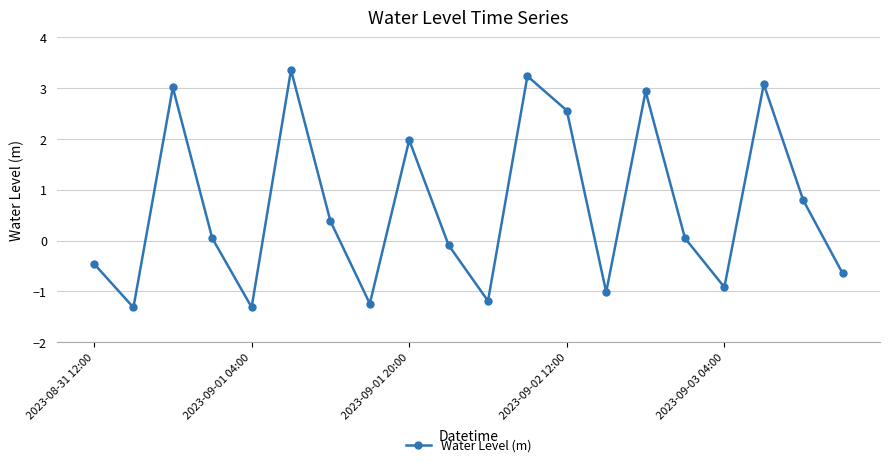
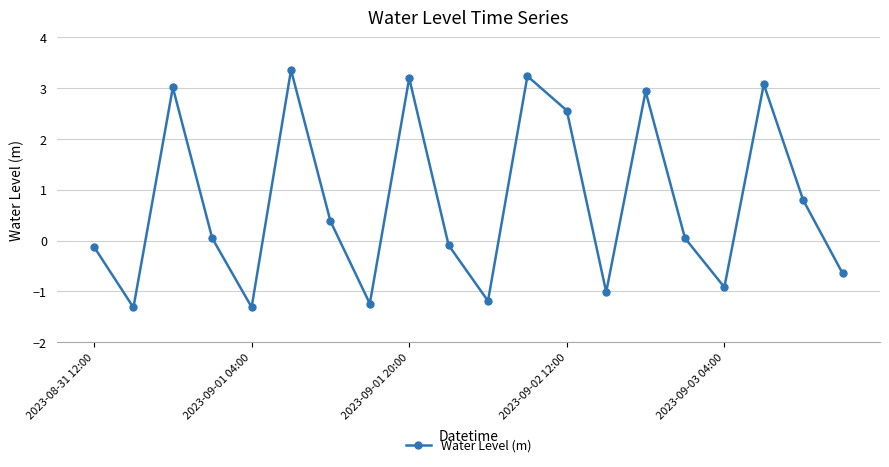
  {
-   "2023-08-31 12:00": -0.5,
+   "2023-08-31 12:00": -0.1,
    "2023-09-01 04:00": -1.3,
-   "2023-09-01 20:00": 2.0,
+   "2023-09-01 20:00": 3.2,
    "2023-09-02 12:00": 2.6,
    "2023-09-03 04:00": -0.9
  }
